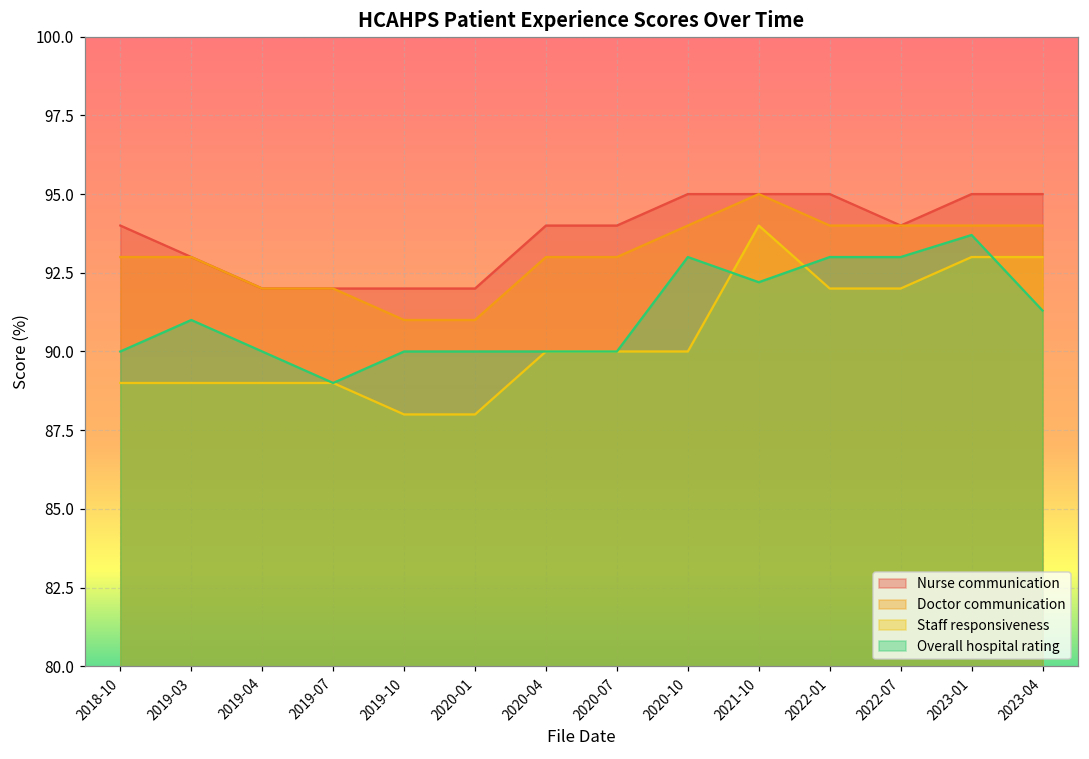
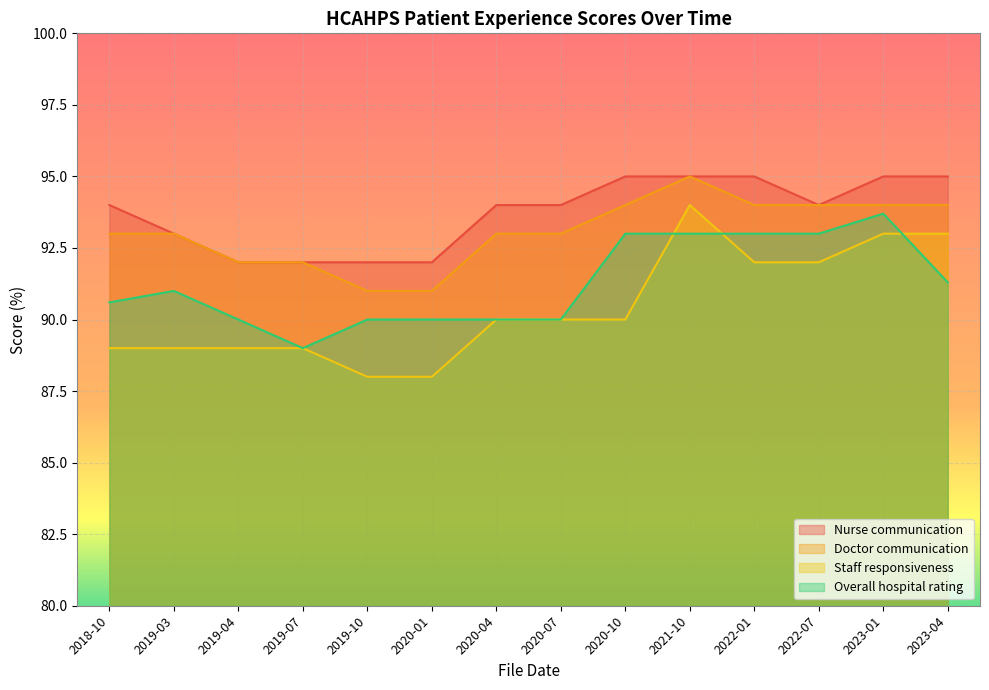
  {
    "Overall hospital rating": {
-     "2018-10": 90.0,
+     "2018-10": 90.6,
      "2019-03": 91.0,
      "2019-04": 90.0,
      "2019-10": 90.0,
      "2020-01": 90.0,
      "2020-10": 93.0,
-     "2021-10": 92.2,
+     "2021-10": 93.0,
      "2022-01": 93.0,
      "2022-07": 93.0,
      "2023-01": 93.7,
      "2023-04": 91.3
    }
  }
